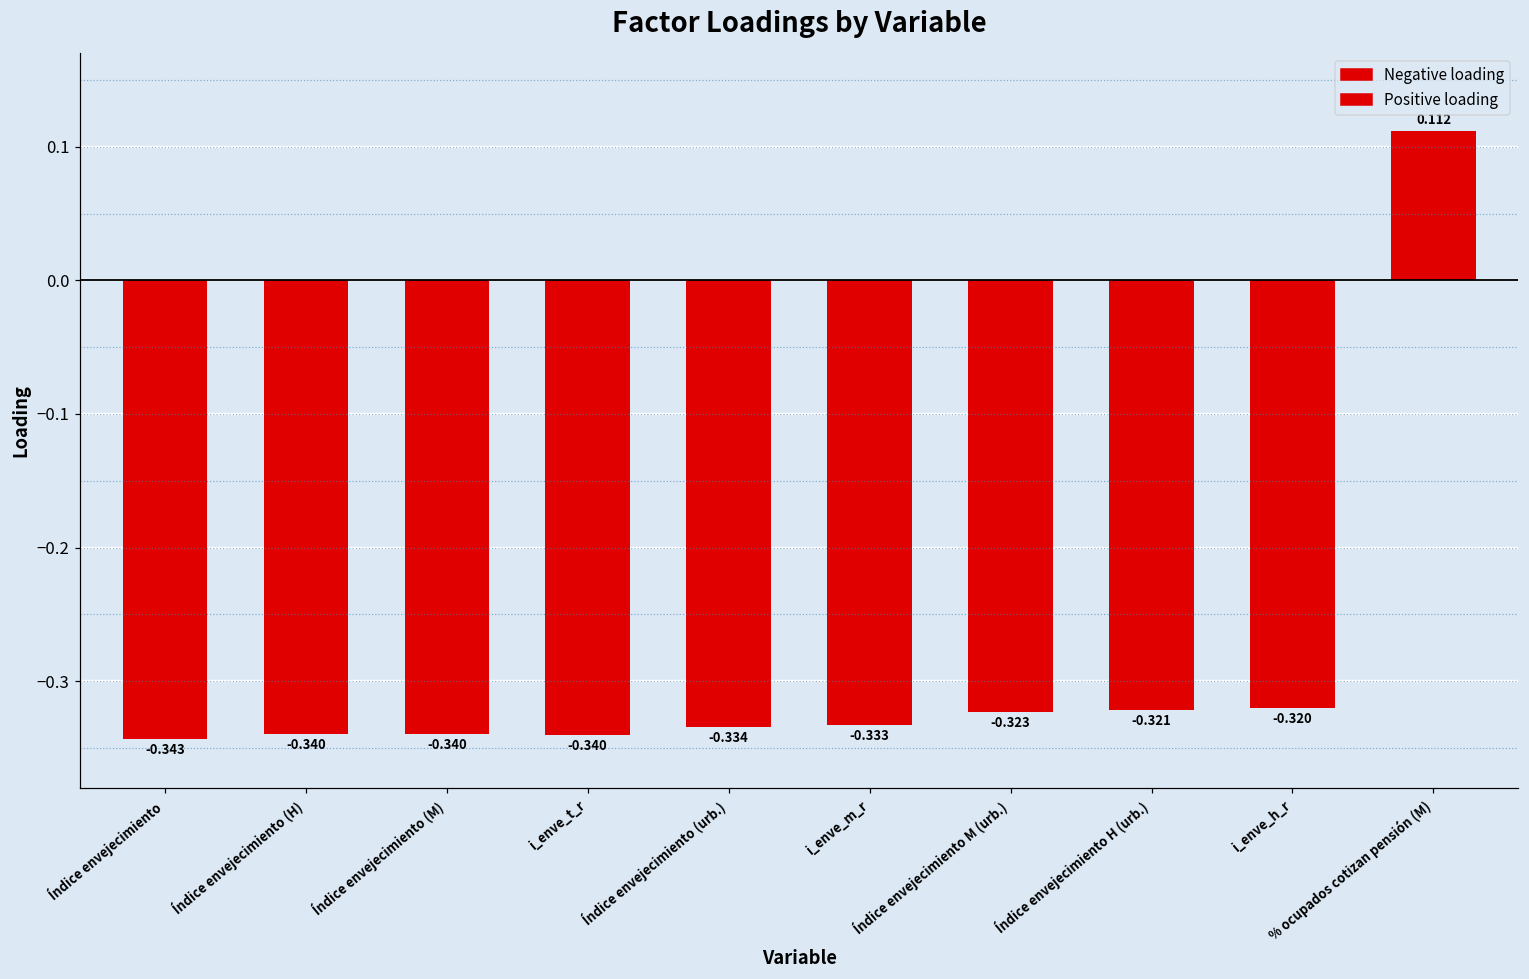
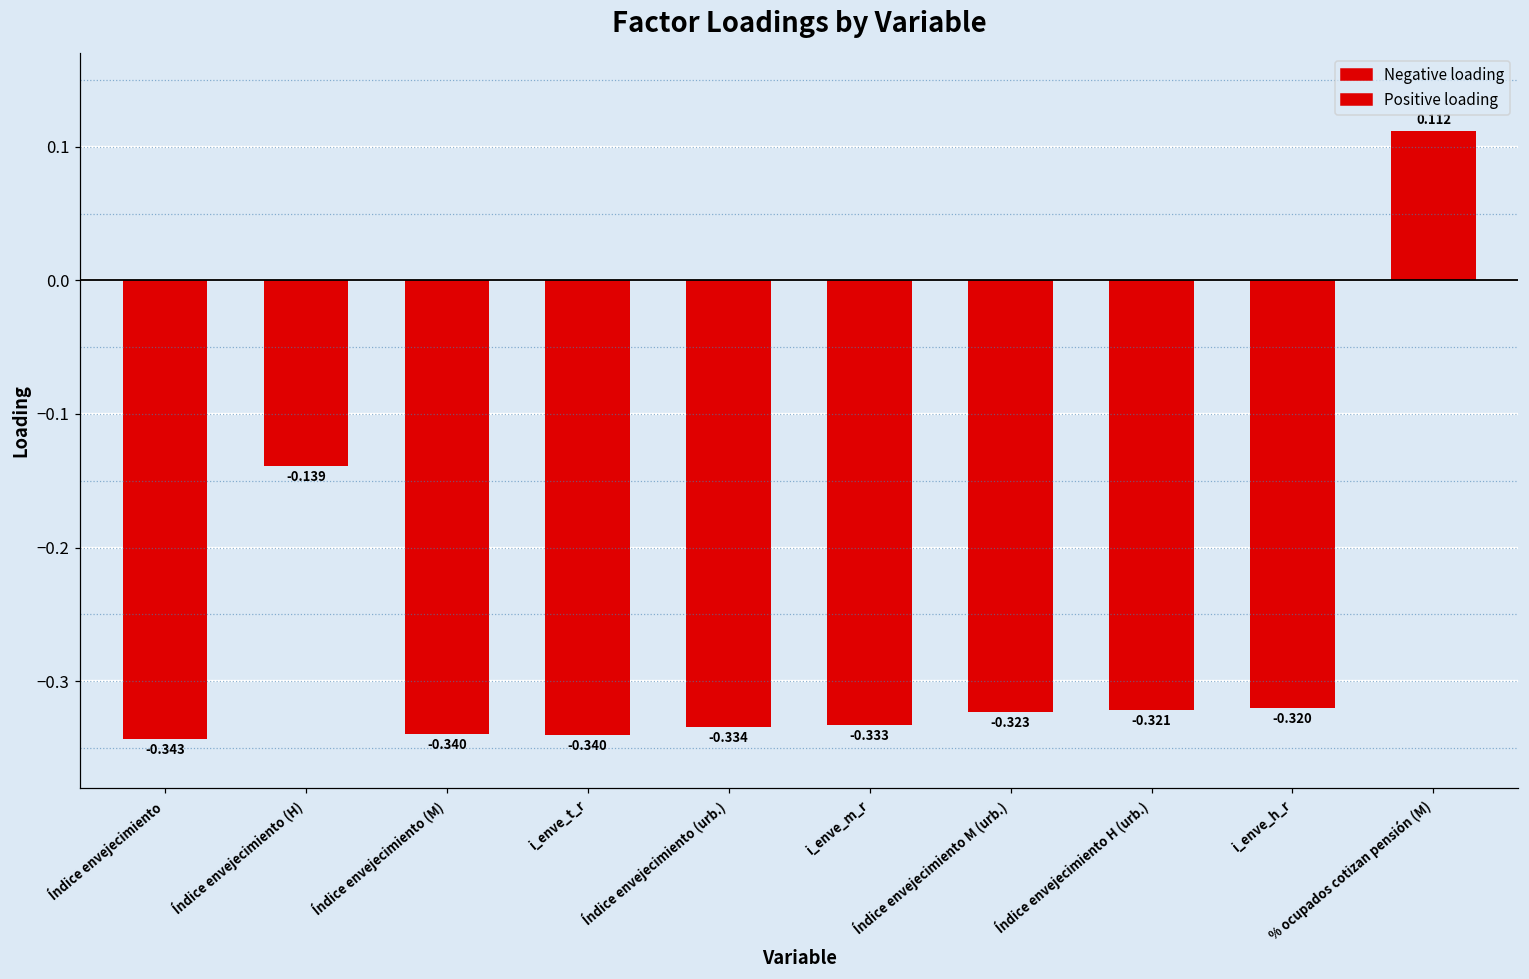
  {
    "Índice envejecimiento": -0.343,
-   "Índice envejecimiento (H)": -0.340,
+   "Índice envejecimiento (H)": -0.139,
    "Índice envejecimiento (M)": -0.340,
    "i_enve_t_r": -0.340,
    "Índice envejecimiento (urb.)": -0.334,
    "i_enve_m_r": -0.333,
    "Índice envejecimiento M (urb.)": -0.323,
    "Índice envejecimiento H (urb.)": -0.321,
    "i_enve_h_r": -0.320,
    "% ocupados cotizan pensión (M)": 0.112
  }
